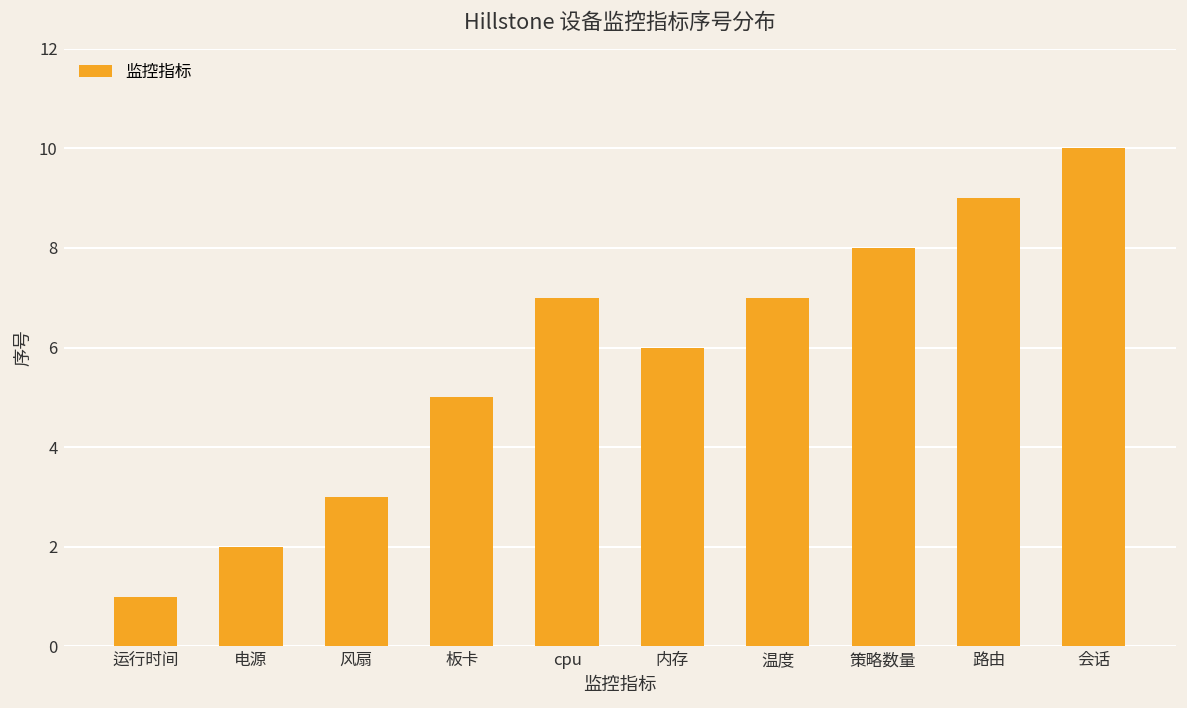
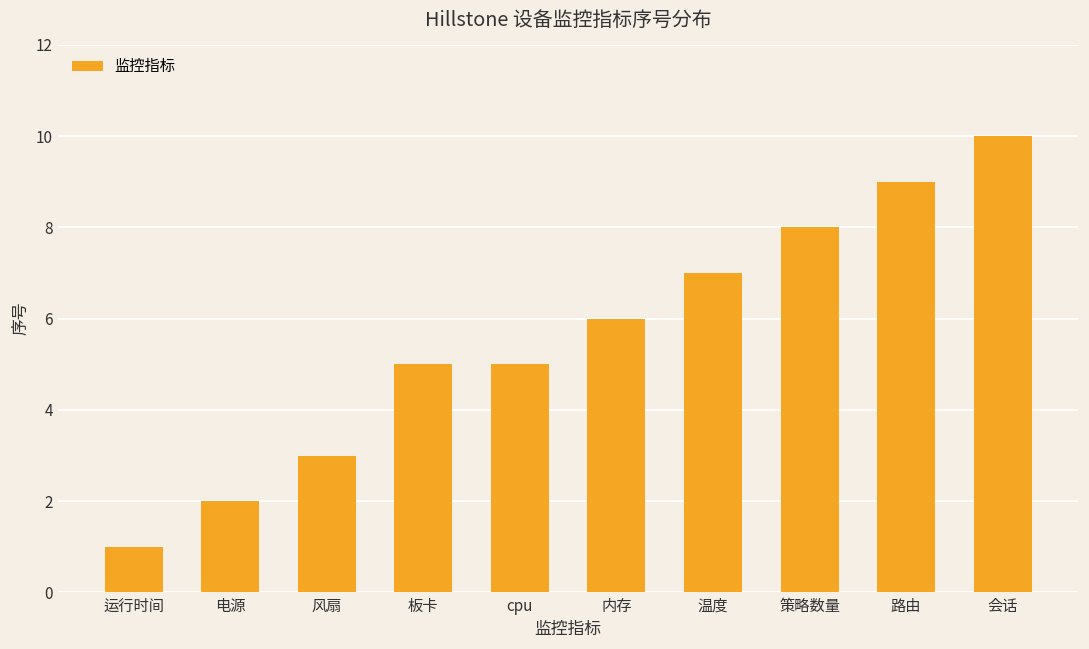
  {
    "运行时间": 1,
    "电源": 2,
    "风扇": 3,
    "板卡": 5,
-   "cpu": 7,
+   "cpu": 5,
    "内存": 6,
    "温度": 7,
    "策略数量": 8,
    "路由": 9,
    "会话": 10
  }
